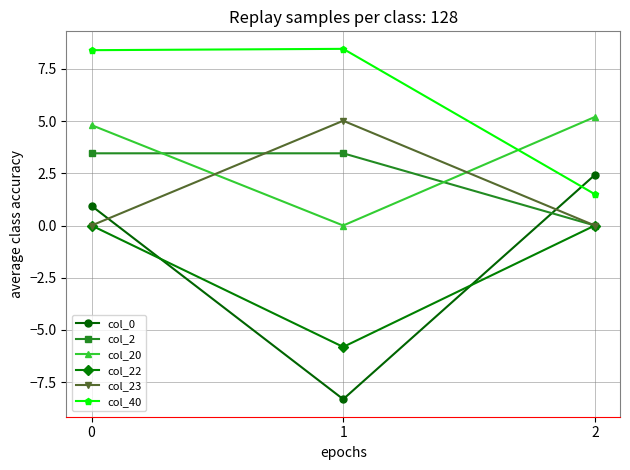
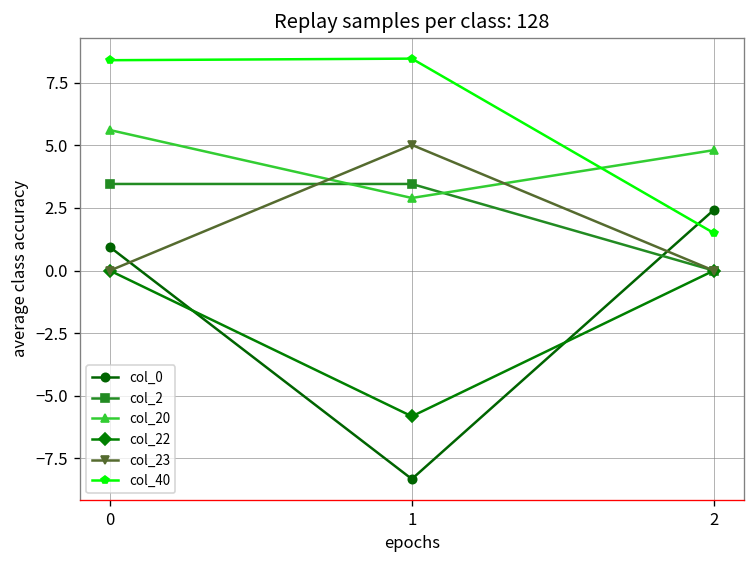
  {
    "col_20": {
-     "0": 4.8,
-     "1": 0.0,
-     "2": 5.2
+     "0": 5.6,
+     "1": 2.9,
+     "2": 4.8
    },
    "col_23": {
      "1": 5.0
    },
    "col_40": {
      "0": 8.4,
      "1": 8.5,
      "2": 1.5
    }
  }
